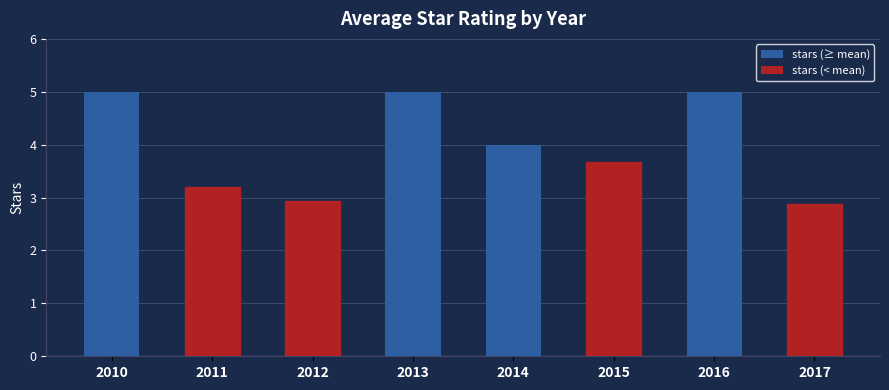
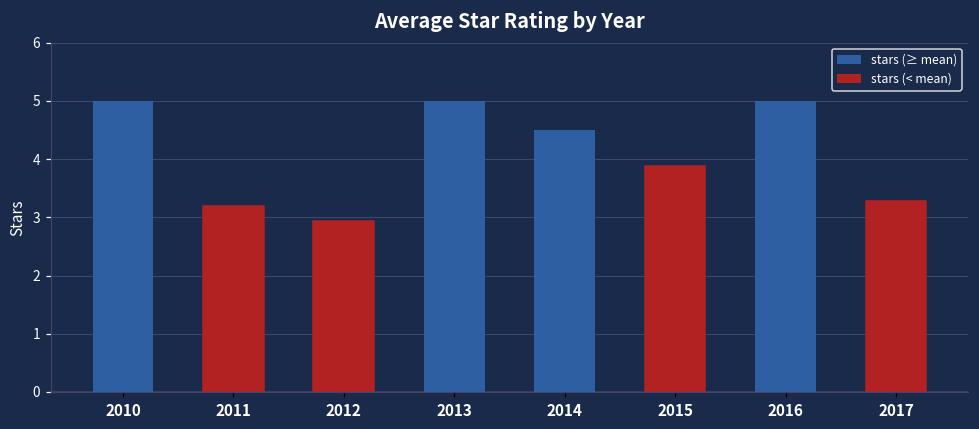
  {
    "2010": 5.0,
    "2011": 3.2,
    "2012": 2.9,
    "2013": 5.0,
-   "2014": 4.0,
-   "2015": 3.7,
+   "2014": 4.5,
+   "2015": 3.9,
    "2016": 5.0,
-   "2017": 2.9
+   "2017": 3.3
  }
